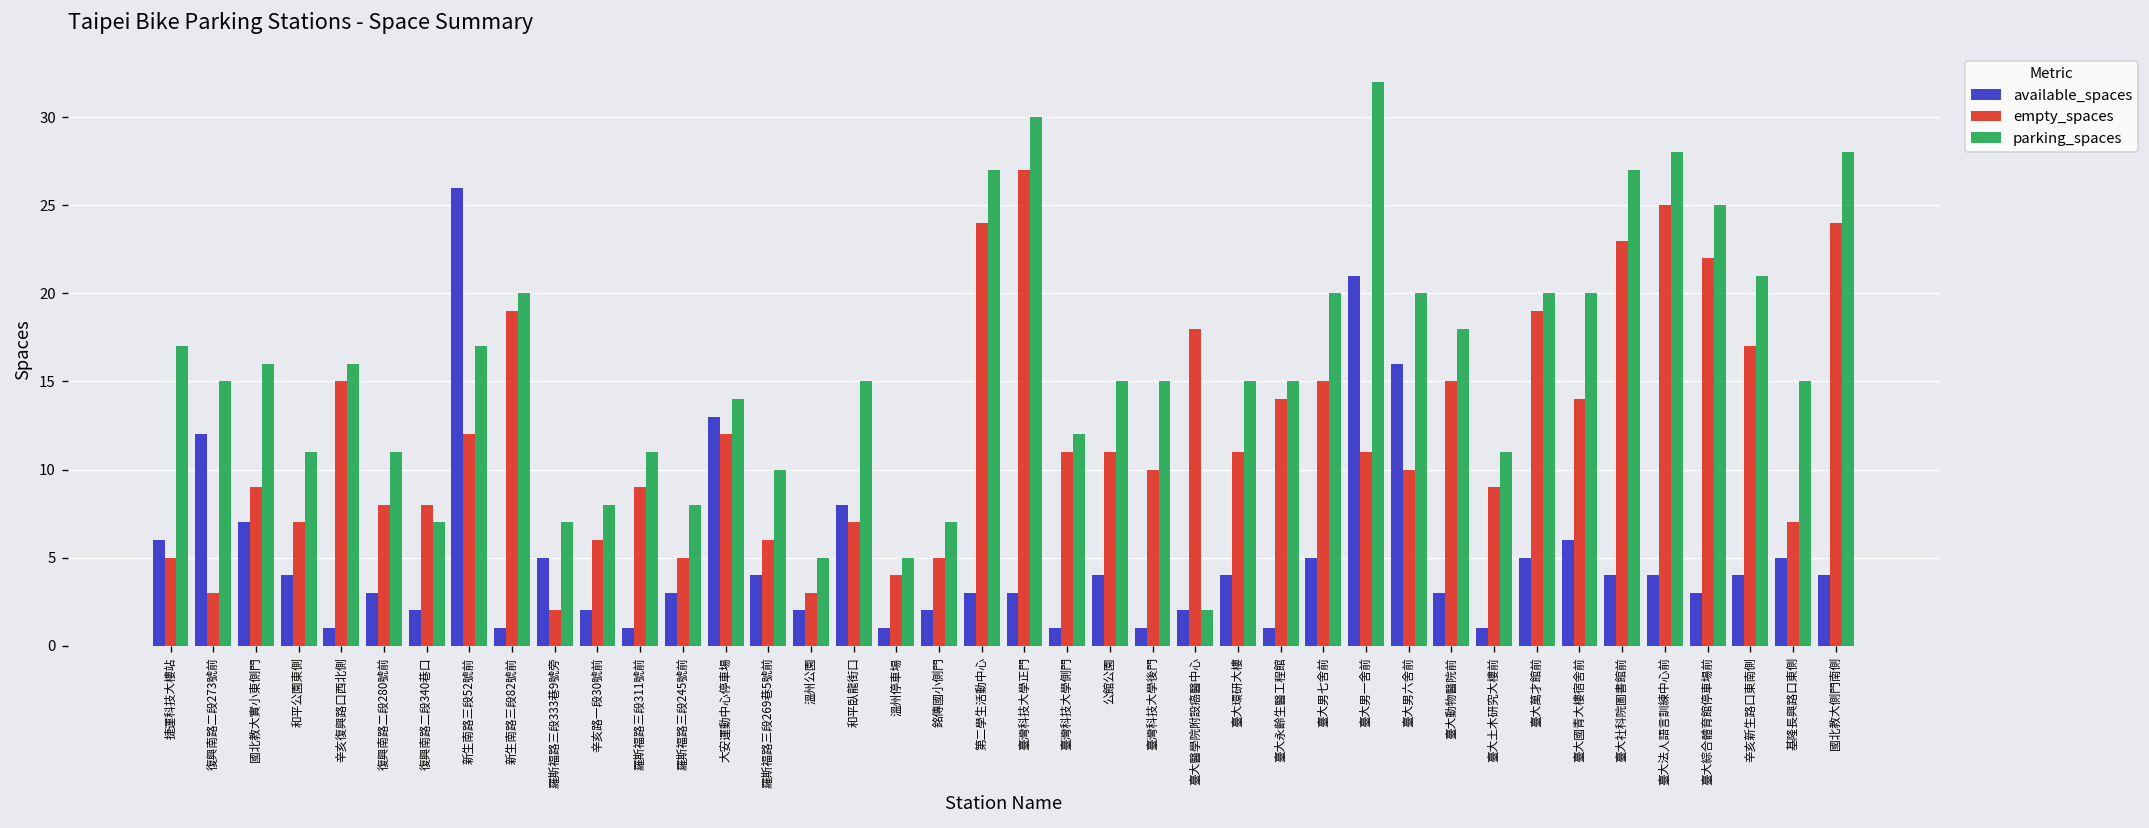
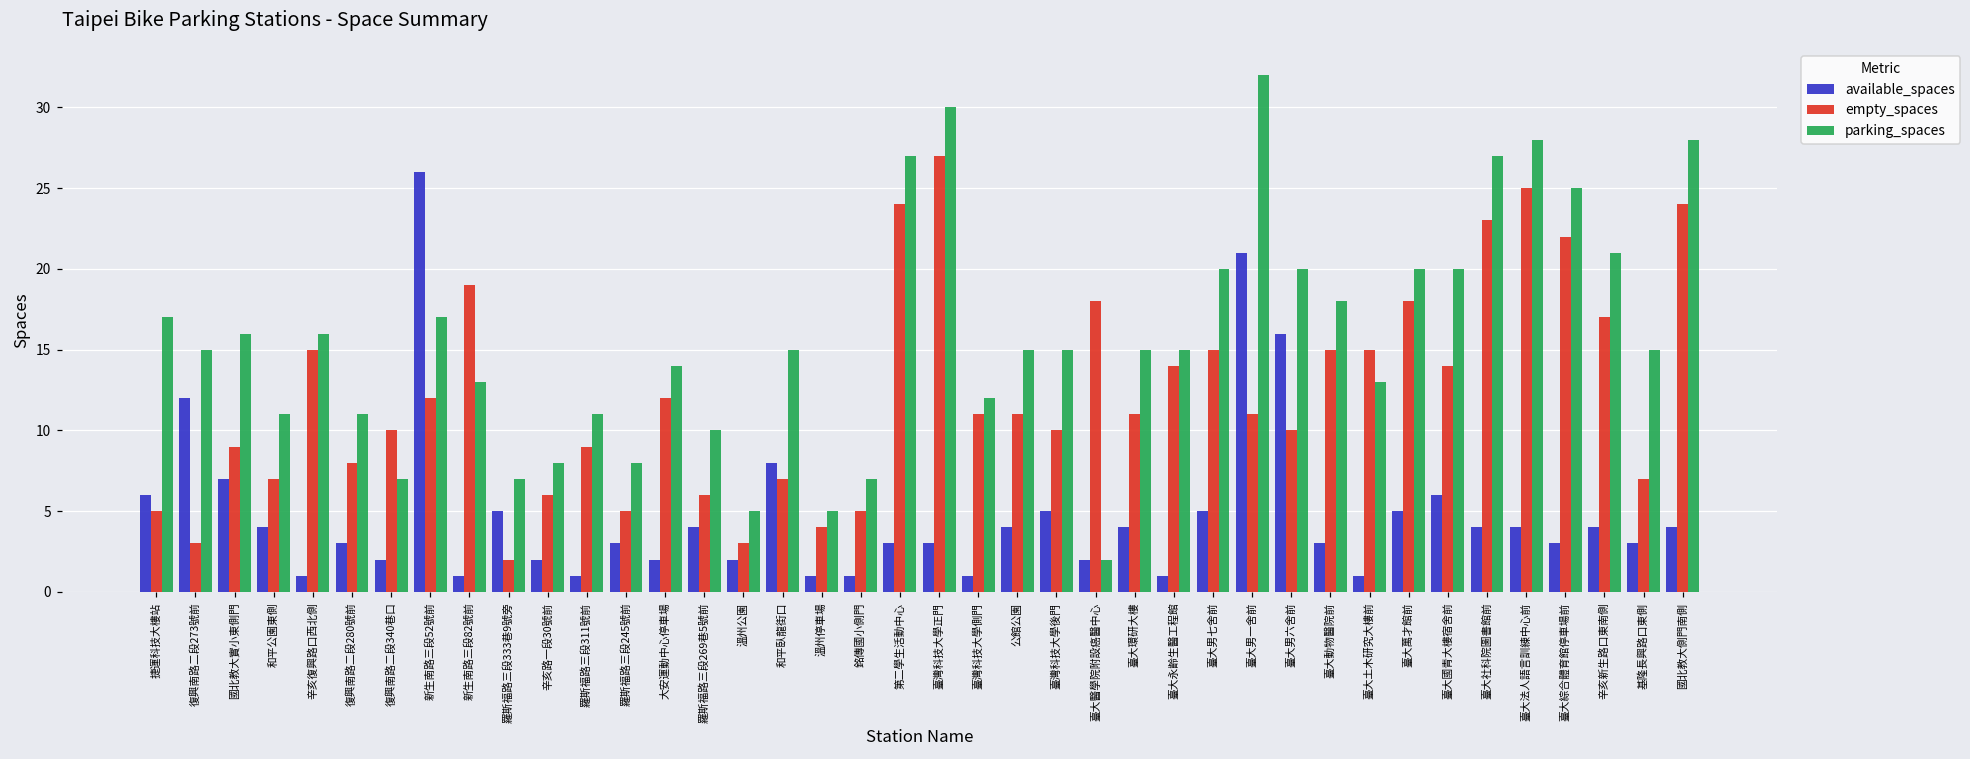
  {
    "available_spaces": {
      "捷運科技大樓站": 6,
      "復興南路二段273號前": 12,
      "國北教大實小東側門": 7,
      "和平公園東側": 4,
      "辛亥復興路口西北側": 1,
      "復興南路二段280號前": 3,
      "復興南路二段340巷口": 2,
      "新生南路三段52號前": 26,
      "新生南路三段82號前": 1,
      "羅斯福路三段333巷9號旁": 5,
      "辛亥路一段30號前": 2,
      "羅斯福路三段311號前": 1,
      "羅斯福路三段245號前": 3,
-     "大安運動中心停車場": 13,
+     "大安運動中心停車場": 2,
      "羅斯福路三段269巷5號前": 4,
      "溫州公園": 2,
      "和平臥龍街口": 8,
      "溫州停車場": 1,
-     "銘傳國小側門": 2,
+     "銘傳國小側門": 1,
      "第二學生活動中心": 3,
      "臺灣科技大學正門": 3,
      "臺灣科技大學側門": 1,
      "公館公園": 4,
-     "臺灣科技大學後門": 1,
+     "臺灣科技大學後門": 5,
      "臺大醫學院附設癌醫中心": 2,
      "臺大環研大樓": 4,
      "臺大永齡生醫工程館": 1,
      "臺大男七舍前": 5,
      "臺大男一舍前": 21,
      "臺大男六舍前": 16,
      "臺大動物醫院前": 3,
      "臺大土木研究大樓前": 1,
      "臺大萬才館前": 5,
      "臺大國青大樓宿舍前": 6,
      "臺大社科院圖書館前": 4,
      "臺大法人語言訓練中心前": 4,
      "臺大綜合體育館停車場前": 3,
      "辛亥新生路口東南側": 4,
-     "基隆長興路口東側": 5,
+     "基隆長興路口東側": 3,
      "國北教大側門南側": 4
    },
    "empty_spaces": {
      "捷運科技大樓站": 5,
      "復興南路二段273號前": 3,
      "國北教大實小東側門": 9,
      "和平公園東側": 7,
      "辛亥復興路口西北側": 15,
      "復興南路二段280號前": 8,
-     "復興南路二段340巷口": 8,
+     "復興南路二段340巷口": 10,
      "新生南路三段52號前": 12,
      "新生南路三段82號前": 19,
      "羅斯福路三段333巷9號旁": 2,
      "辛亥路一段30號前": 6,
      "羅斯福路三段311號前": 9,
      "羅斯福路三段245號前": 5,
      "大安運動中心停車場": 12,
      "羅斯福路三段269巷5號前": 6,
      "溫州公園": 3,
      "和平臥龍街口": 7,
      "溫州停車場": 4,
      "銘傳國小側門": 5,
      "第二學生活動中心": 24,
      "臺灣科技大學正門": 27,
      "臺灣科技大學側門": 11,
      "公館公園": 11,
      "臺灣科技大學後門": 10,
      "臺大醫學院附設癌醫中心": 18,
      "臺大環研大樓": 11,
      "臺大永齡生醫工程館": 14,
      "臺大男七舍前": 15,
      "臺大男一舍前": 11,
      "臺大男六舍前": 10,
      "臺大動物醫院前": 15,
-     "臺大土木研究大樓前": 9,
-     "臺大萬才館前": 19,
+     "臺大土木研究大樓前": 15,
+     "臺大萬才館前": 18,
      "臺大國青大樓宿舍前": 14,
      "臺大社科院圖書館前": 23,
      "臺大法人語言訓練中心前": 25,
      "臺大綜合體育館停車場前": 22,
      "辛亥新生路口東南側": 17,
      "基隆長興路口東側": 7,
      "國北教大側門南側": 24
    },
    "parking_spaces": {
      "捷運科技大樓站": 17,
      "復興南路二段273號前": 15,
      "國北教大實小東側門": 16,
      "和平公園東側": 11,
      "辛亥復興路口西北側": 16,
      "復興南路二段280號前": 11,
      "復興南路二段340巷口": 7,
      "新生南路三段52號前": 17,
-     "新生南路三段82號前": 20,
+     "新生南路三段82號前": 13,
      "羅斯福路三段333巷9號旁": 7,
      "辛亥路一段30號前": 8,
      "羅斯福路三段311號前": 11,
      "羅斯福路三段245號前": 8,
      "大安運動中心停車場": 14,
      "羅斯福路三段269巷5號前": 10,
      "溫州公園": 5,
      "和平臥龍街口": 15,
      "溫州停車場": 5,
      "銘傳國小側門": 7,
      "第二學生活動中心": 27,
      "臺灣科技大學正門": 30,
      "臺灣科技大學側門": 12,
      "公館公園": 15,
      "臺灣科技大學後門": 15,
      "臺大醫學院附設癌醫中心": 2,
      "臺大環研大樓": 15,
      "臺大永齡生醫工程館": 15,
      "臺大男七舍前": 20,
      "臺大男一舍前": 32,
      "臺大男六舍前": 20,
      "臺大動物醫院前": 18,
-     "臺大土木研究大樓前": 11,
+     "臺大土木研究大樓前": 13,
      "臺大萬才館前": 20,
      "臺大國青大樓宿舍前": 20,
      "臺大社科院圖書館前": 27,
      "臺大法人語言訓練中心前": 28,
      "臺大綜合體育館停車場前": 25,
      "辛亥新生路口東南側": 21,
      "基隆長興路口東側": 15,
      "國北教大側門南側": 28
    }
  }
